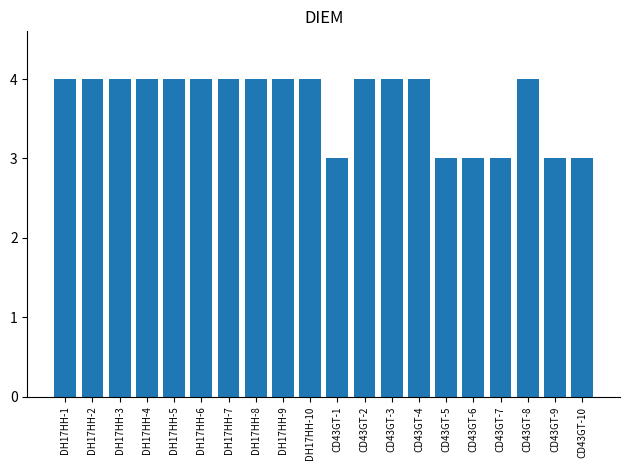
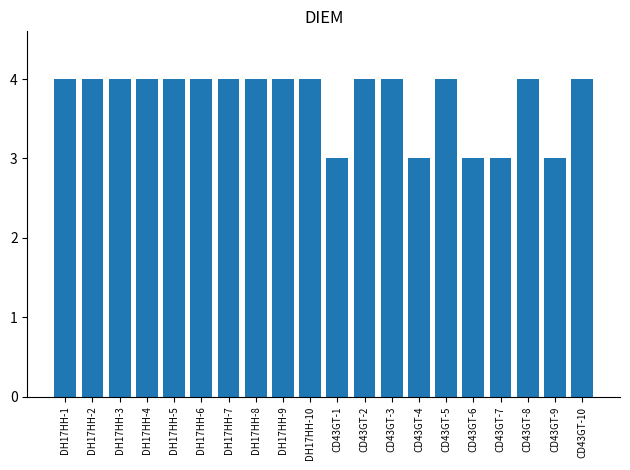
  {
    "DH17HH-1": 4,
    "DH17HH-2": 4,
    "DH17HH-3": 4,
    "DH17HH-4": 4,
    "DH17HH-5": 4,
    "DH17HH-6": 4,
    "DH17HH-7": 4,
    "DH17HH-8": 4,
    "DH17HH-9": 4,
    "DH17HH-10": 4,
    "CD43GT-1": 3,
    "CD43GT-2": 4,
    "CD43GT-3": 4,
-   "CD43GT-4": 4,
-   "CD43GT-5": 3,
+   "CD43GT-4": 3,
+   "CD43GT-5": 4,
    "CD43GT-6": 3,
    "CD43GT-7": 3,
    "CD43GT-8": 4,
    "CD43GT-9": 3,
-   "CD43GT-10": 3
+   "CD43GT-10": 4
  }
